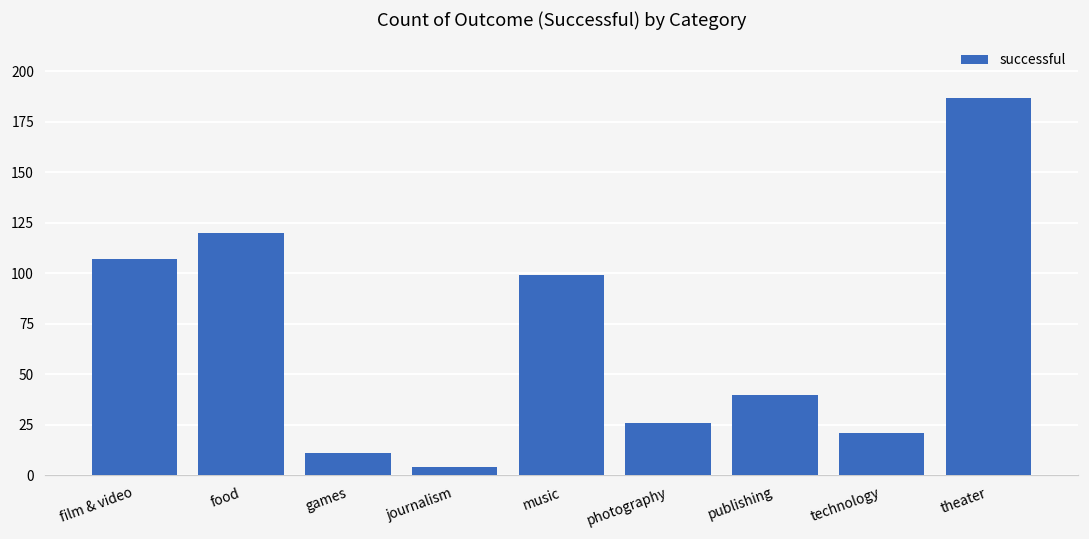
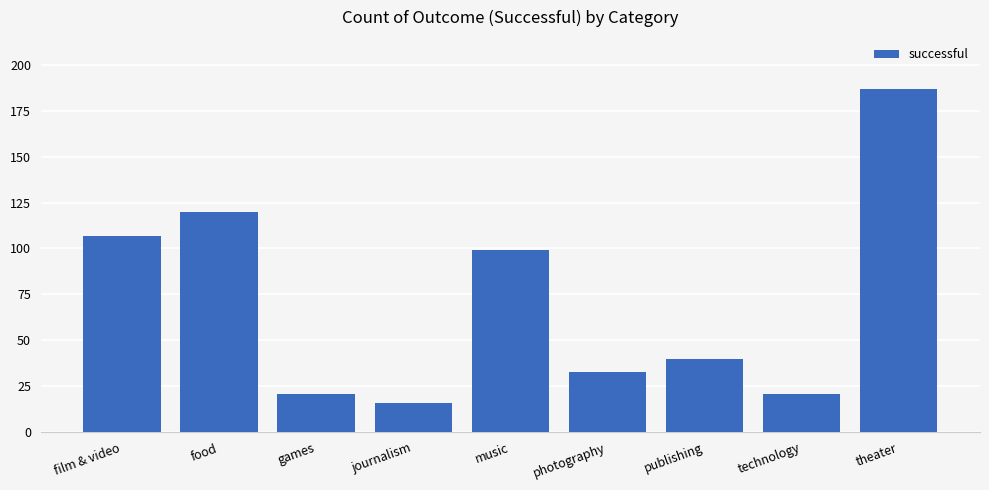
  {
    "film & video": 107,
    "food": 120,
-   "games": 11,
-   "journalism": 4,
+   "games": 21,
+   "journalism": 16,
    "music": 99,
-   "photography": 26,
+   "photography": 33,
    "publishing": 40,
    "technology": 21,
    "theater": 187
  }
